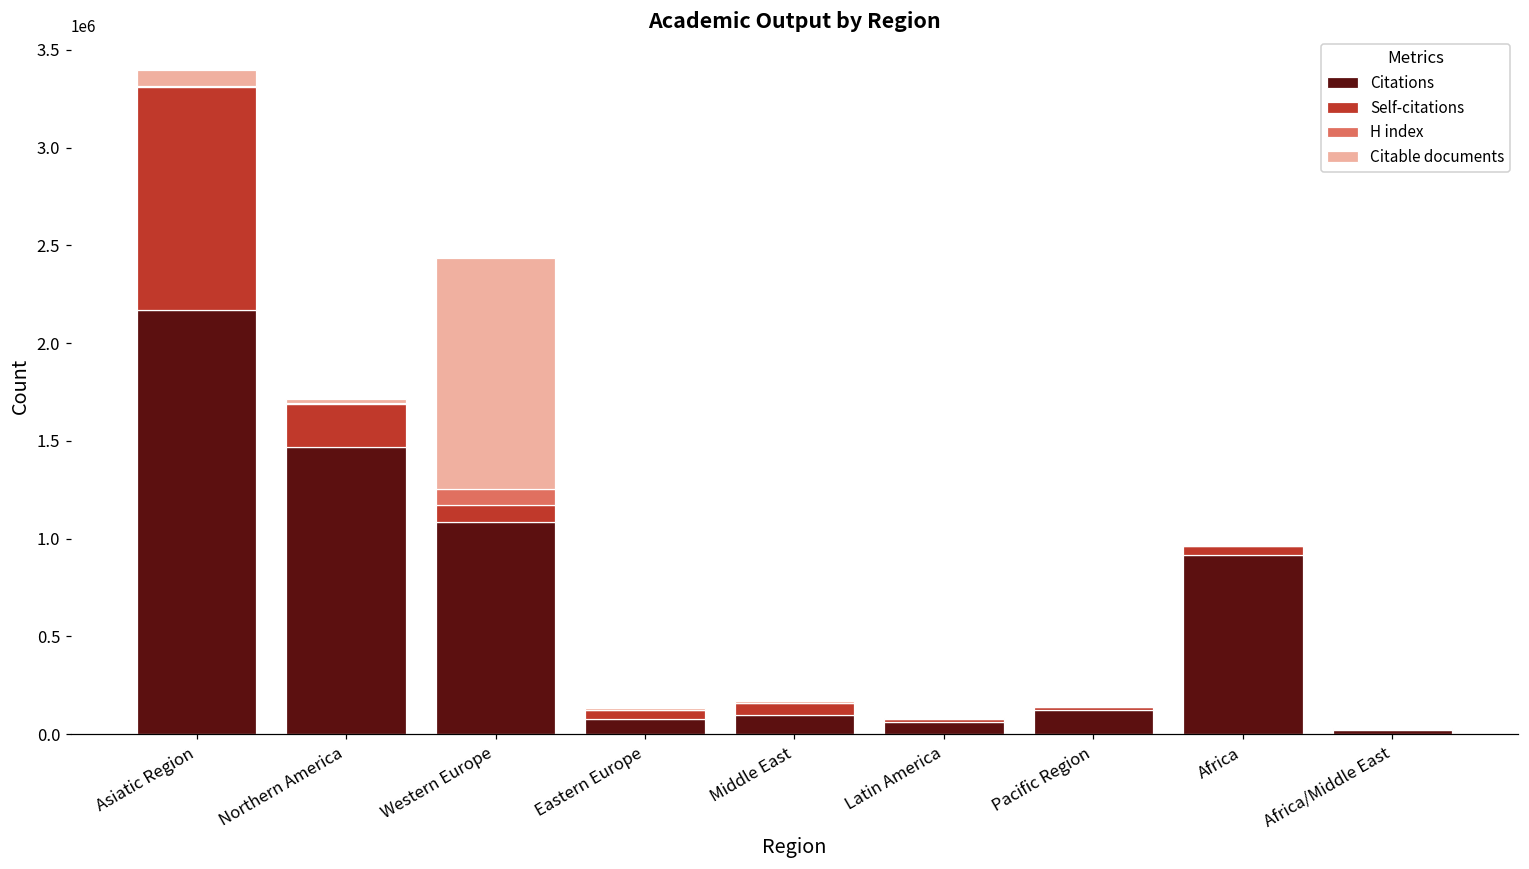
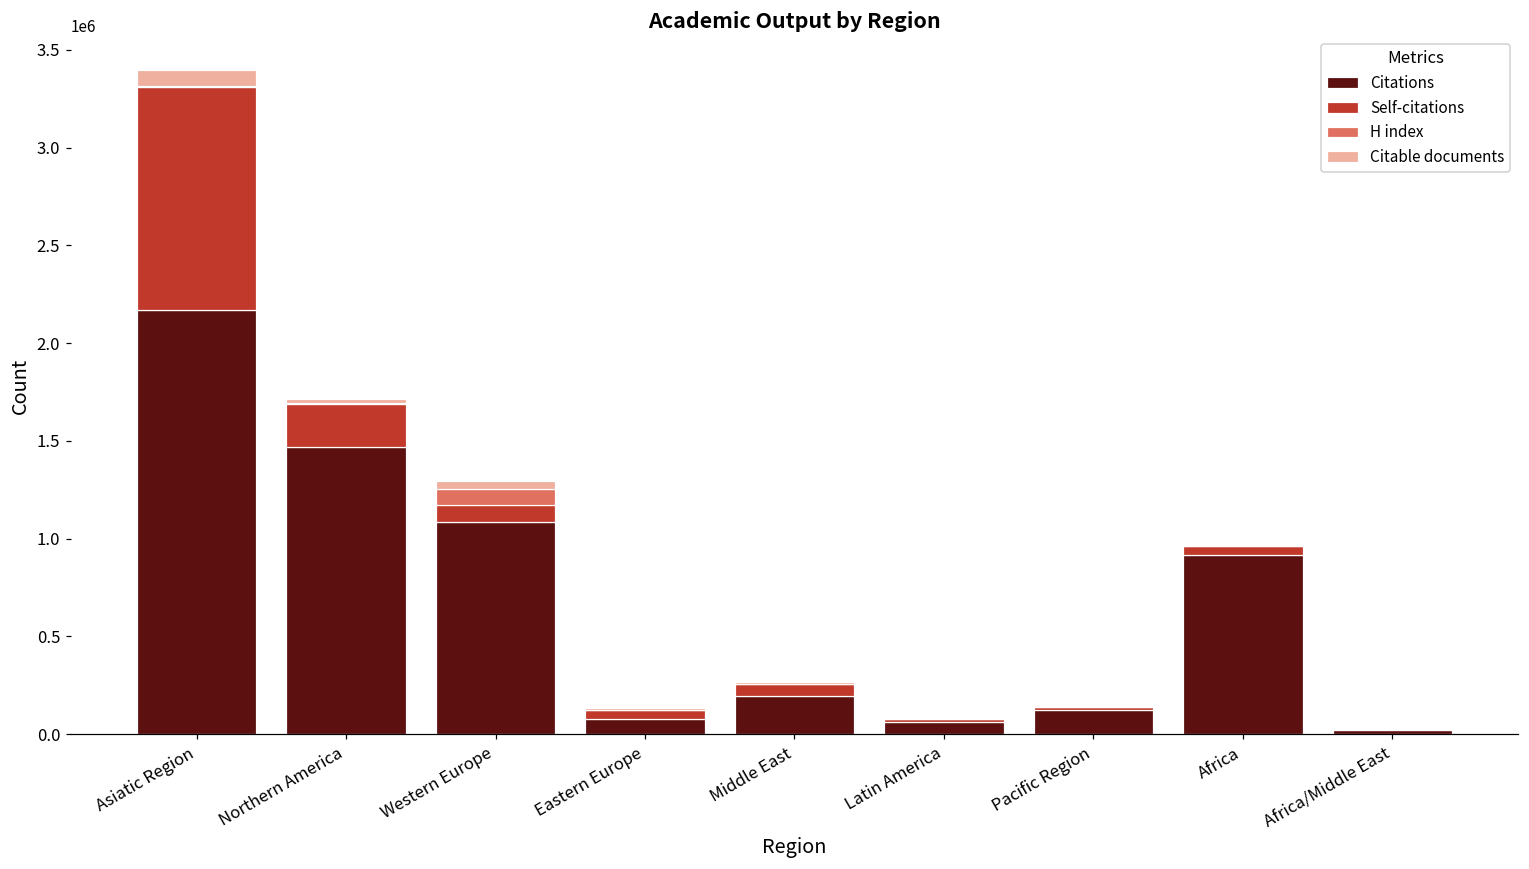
  {
    "Citations": {
      "Asiatic Region": 2170000,
      "Northern America": 1470000,
      "Western Europe": 1090000,
      "Eastern Europe": 80000,
-     "Middle East": 100000,
+     "Middle East": 200000,
      "Latin America": 60000,
      "Pacific Region": 120000,
      "Africa": 920000,
      "Africa/Middle East": 20000
    },
    "Self-citations": {
      "Asiatic Region": 1140000,
      "Northern America": 220000,
      "Western Europe": 80000,
      "Eastern Europe": 40000,
      "Middle East": 60000,
      "Latin America": 10000,
      "Pacific Region": 20000,
      "Africa": 50000
    },
    "H index": {
      "Western Europe": 80000
    },
    "Citable documents": {
      "Asiatic Region": 80000,
      "Northern America": 20000,
-     "Western Europe": 1180000
+     "Western Europe": 40000
    }
  }
